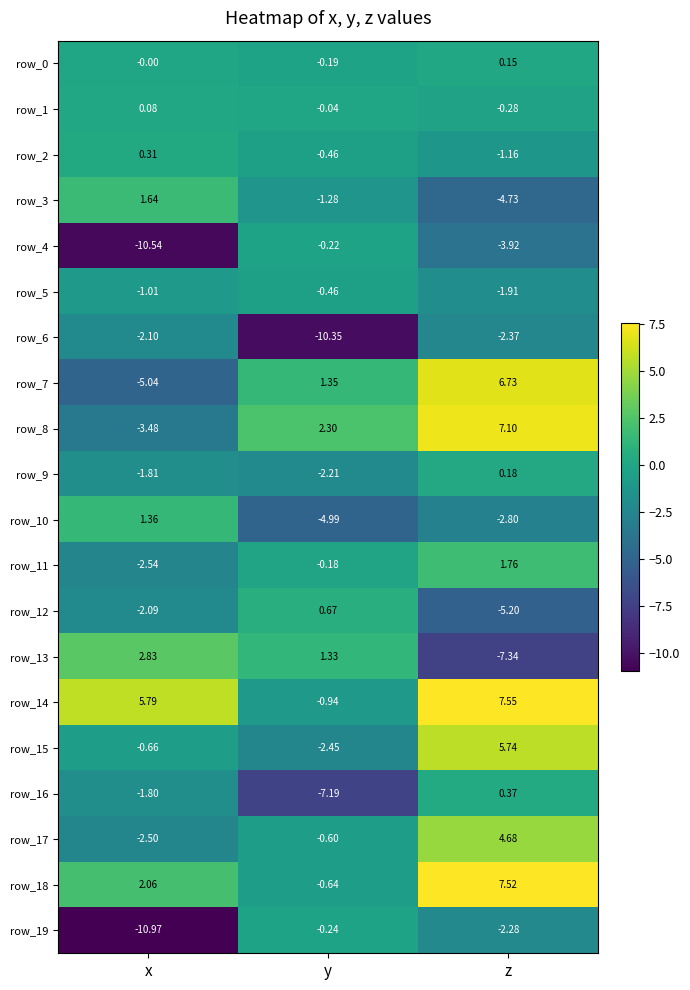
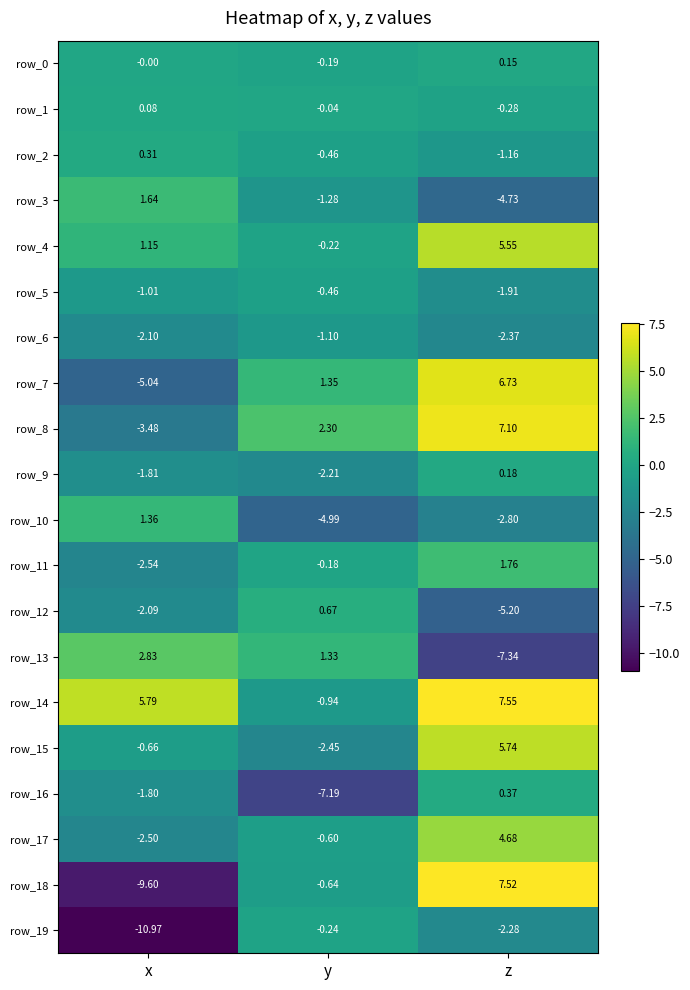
  {
    "row_0": {
      "x": -0.00,
      "y": -0.19,
      "z": 0.15
    },
    "row_1": {
      "x": 0.08,
      "y": -0.04,
      "z": -0.28
    },
    "row_2": {
      "x": 0.31,
      "y": -0.46,
      "z": -1.16
    },
    "row_3": {
      "x": 1.64,
      "y": -1.28,
      "z": -4.73
    },
    "row_4": {
-     "x": -10.54,
+     "x": 1.15,
      "y": -0.22,
-     "z": -3.92
+     "z": 5.55
    },
    "row_5": {
      "x": -1.01,
      "y": -0.46,
      "z": -1.91
    },
    "row_6": {
      "x": -2.10,
-     "y": -10.35,
+     "y": -1.10,
      "z": -2.37
    },
    "row_7": {
      "x": -5.04,
      "y": 1.35,
      "z": 6.73
    },
    "row_8": {
      "x": -3.48,
      "y": 2.30,
      "z": 7.10
    },
    "row_9": {
      "x": -1.81,
      "y": -2.21,
      "z": 0.18
    },
    "row_10": {
      "x": 1.36,
      "y": -4.99,
      "z": -2.80
    },
    "row_11": {
      "x": -2.54,
      "y": -0.18,
      "z": 1.76
    },
    "row_12": {
      "x": -2.09,
      "y": 0.67,
      "z": -5.20
    },
    "row_13": {
      "x": 2.83,
      "y": 1.33,
      "z": -7.34
    },
    "row_14": {
      "x": 5.79,
      "y": -0.94,
      "z": 7.55
    },
    "row_15": {
      "x": -0.66,
      "y": -2.45,
      "z": 5.74
    },
    "row_16": {
      "x": -1.80,
      "y": -7.19,
      "z": 0.37
    },
    "row_17": {
      "x": -2.50,
      "y": -0.60,
      "z": 4.68
    },
    "row_18": {
-     "x": 2.06,
+     "x": -9.60,
      "y": -0.64,
      "z": 7.52
    },
    "row_19": {
      "x": -10.97,
      "y": -0.24,
      "z": -2.28
    }
  }
